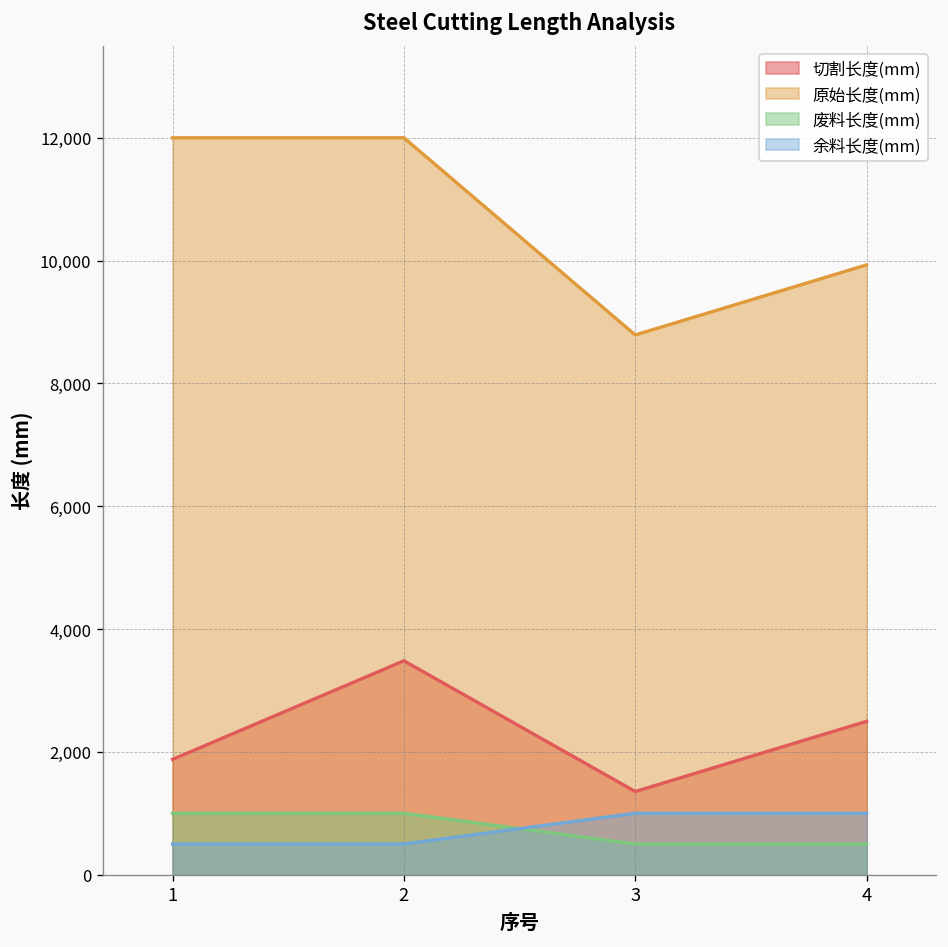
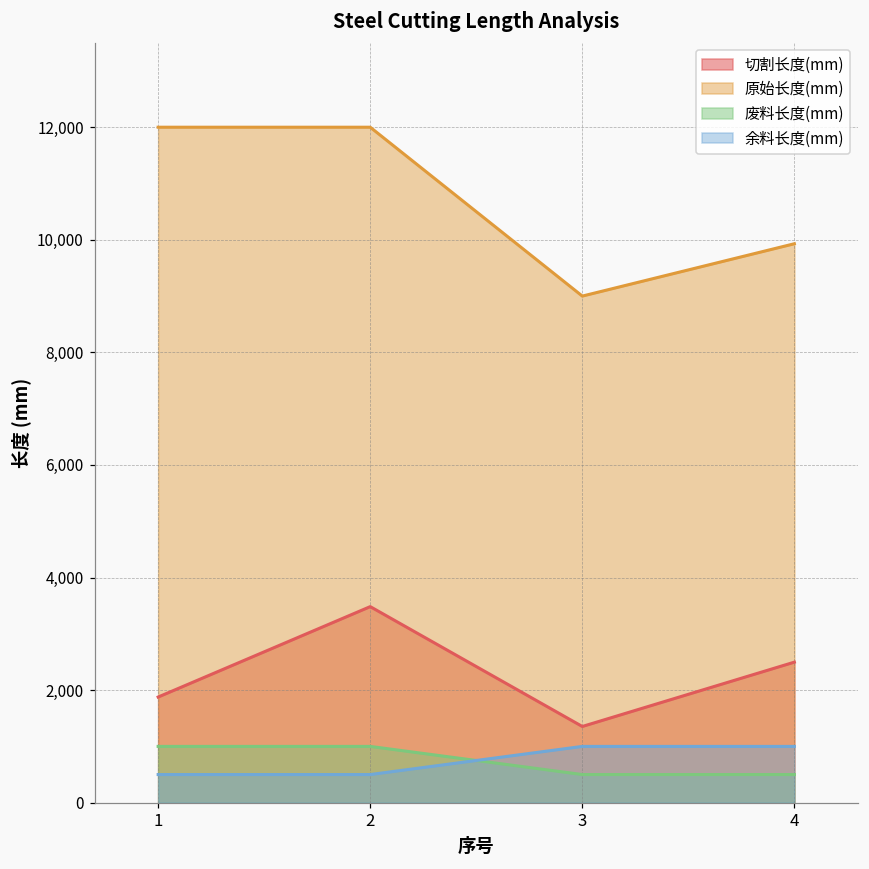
  {
    "切割长度(mm)": {
      "1": "1,900",
      "2": "3,500",
      "3": "1,400",
      "4": "2,500"
    },
    "原始长度(mm)": {
      "1": "12,000",
      "2": "12,000",
-     "3": "8,800",
+     "3": "9,000",
      "4": "9,900"
    },
    "废料长度(mm)": {
      "1": "1,000",
      "2": "1,000",
      "3": "500",
      "4": "500"
    },
    "余料长度(mm)": {
      "1": "500",
      "2": "500",
      "3": "1,000",
      "4": "1,000"
    }
  }
